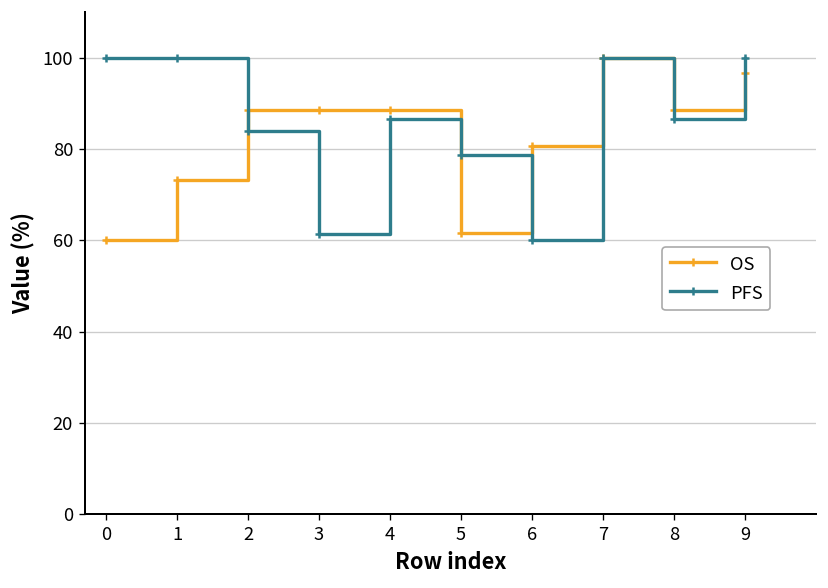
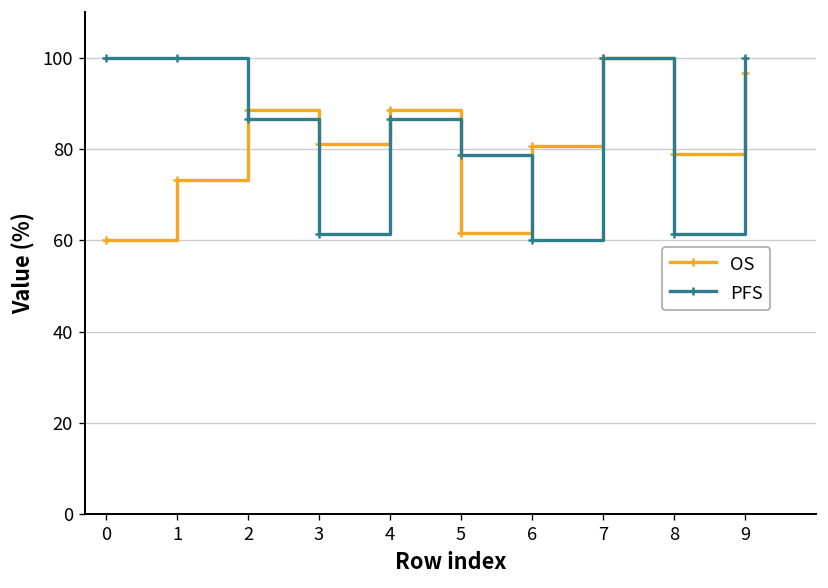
  {
    "OS": {
      "0": 60,
      "1": 73,
      "2": 89,
-     "3": 89,
+     "3": 81,
      "4": 89,
      "5": 62,
      "6": 81,
-     "8": 89,
+     "8": 79,
      "9": 97
    },
    "PFS": {
      "0": 100,
      "1": 100,
-     "2": 84,
+     "2": 87,
      "3": 61,
      "4": 87,
      "5": 79,
      "6": 60,
-     "8": 87,
+     "8": 61,
      "9": 100
    }
  }
